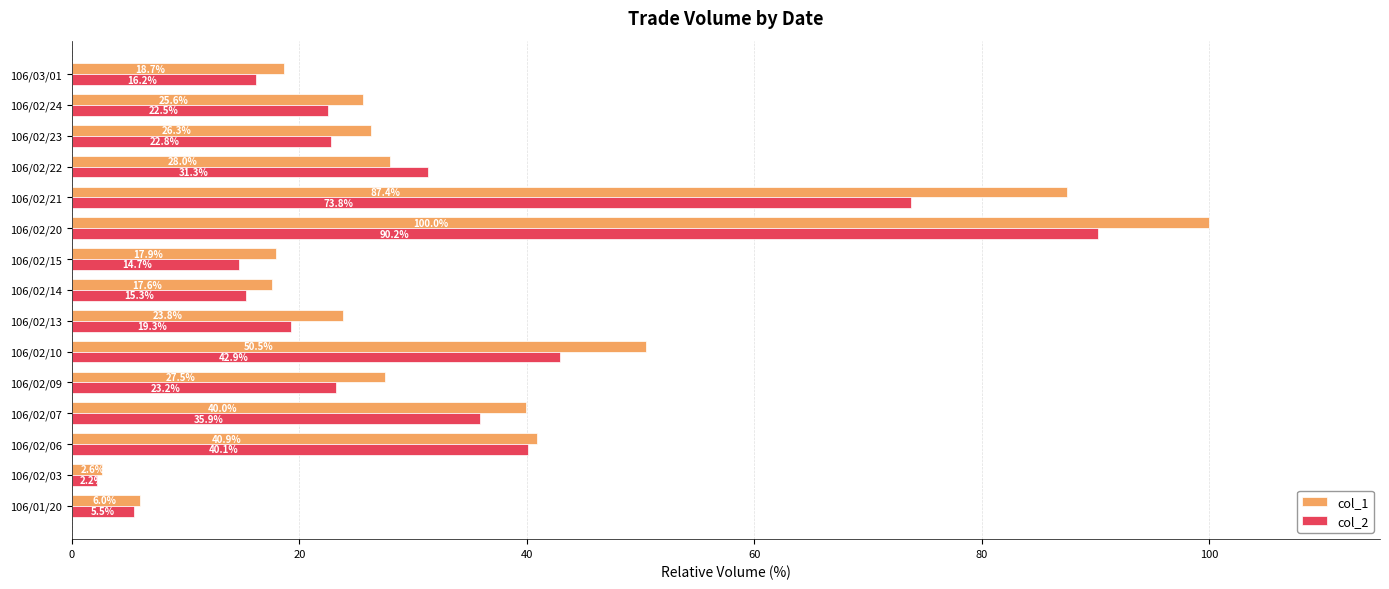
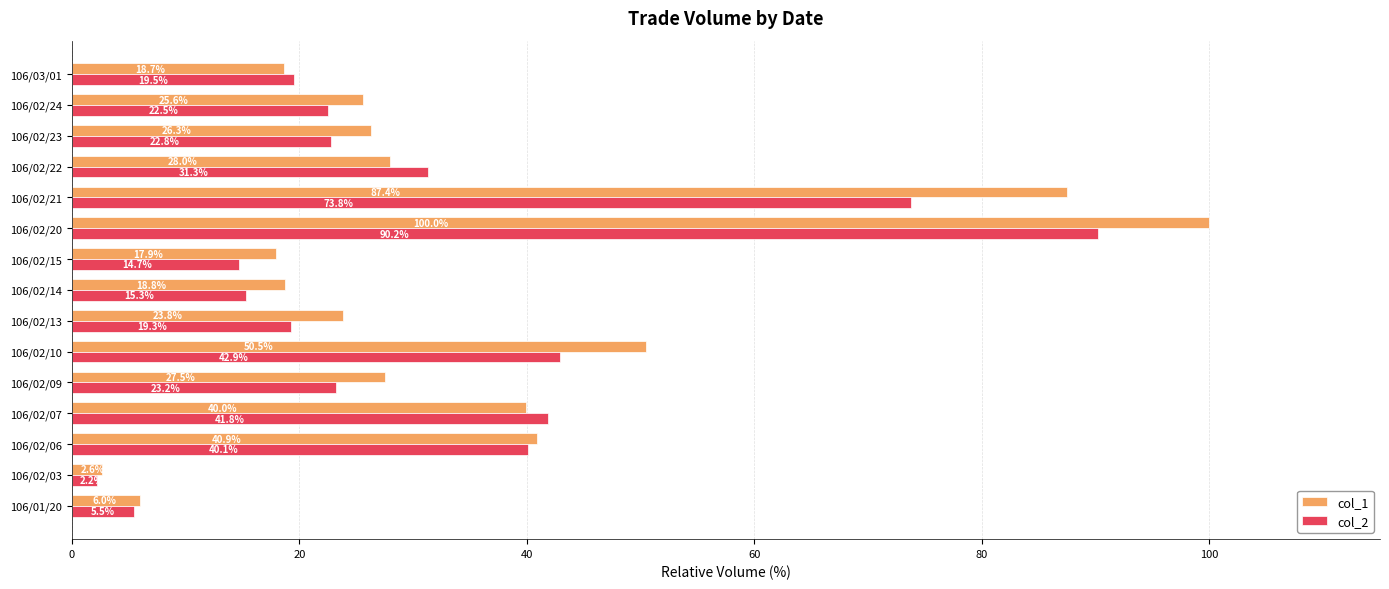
  {
    "col_1": {
      "106/03/01": "18.7%",
      "106/02/24": "25.6%",
      "106/02/23": "26.3%",
      "106/02/22": "28.0%",
      "106/02/21": "87.4%",
      "106/02/20": "100.0%",
      "106/02/15": "17.9%",
-     "106/02/14": "17.6%",
+     "106/02/14": "18.8%",
      "106/02/13": "23.8%",
      "106/02/10": "50.5%",
      "106/02/09": "27.5%",
      "106/02/07": "40.0%",
      "106/02/06": "40.9%",
      "106/02/03": "2.6%",
      "106/01/20": "6.0%"
    },
    "col_2": {
-     "106/03/01": "16.2%",
+     "106/03/01": "19.5%",
      "106/02/24": "22.5%",
      "106/02/23": "22.8%",
      "106/02/22": "31.3%",
      "106/02/21": "73.8%",
      "106/02/20": "90.2%",
      "106/02/15": "14.7%",
      "106/02/14": "15.3%",
      "106/02/13": "19.3%",
      "106/02/10": "42.9%",
      "106/02/09": "23.2%",
-     "106/02/07": "35.9%",
+     "106/02/07": "41.8%",
      "106/02/06": "40.1%",
      "106/02/03": "2.2%",
      "106/01/20": "5.5%"
    }
  }
